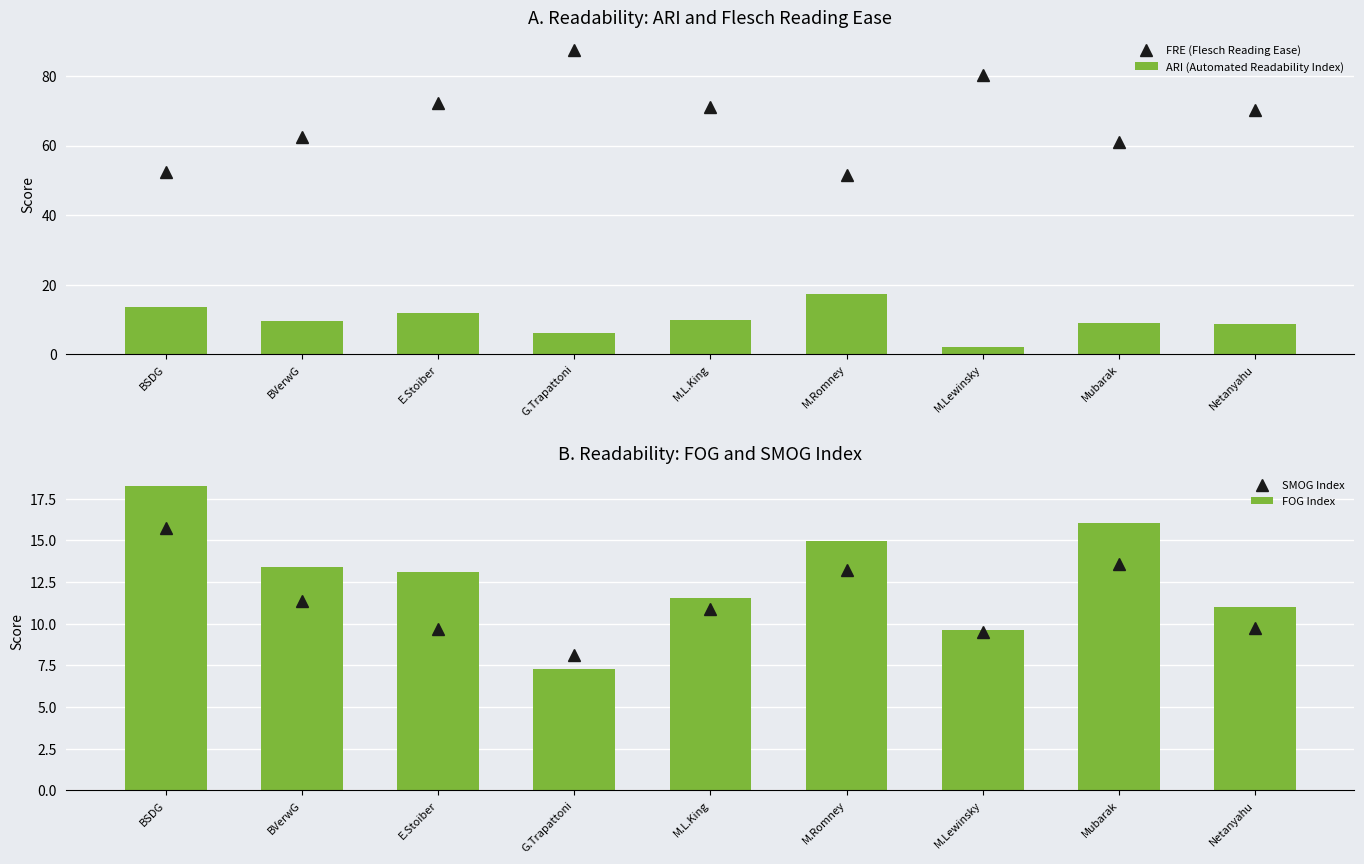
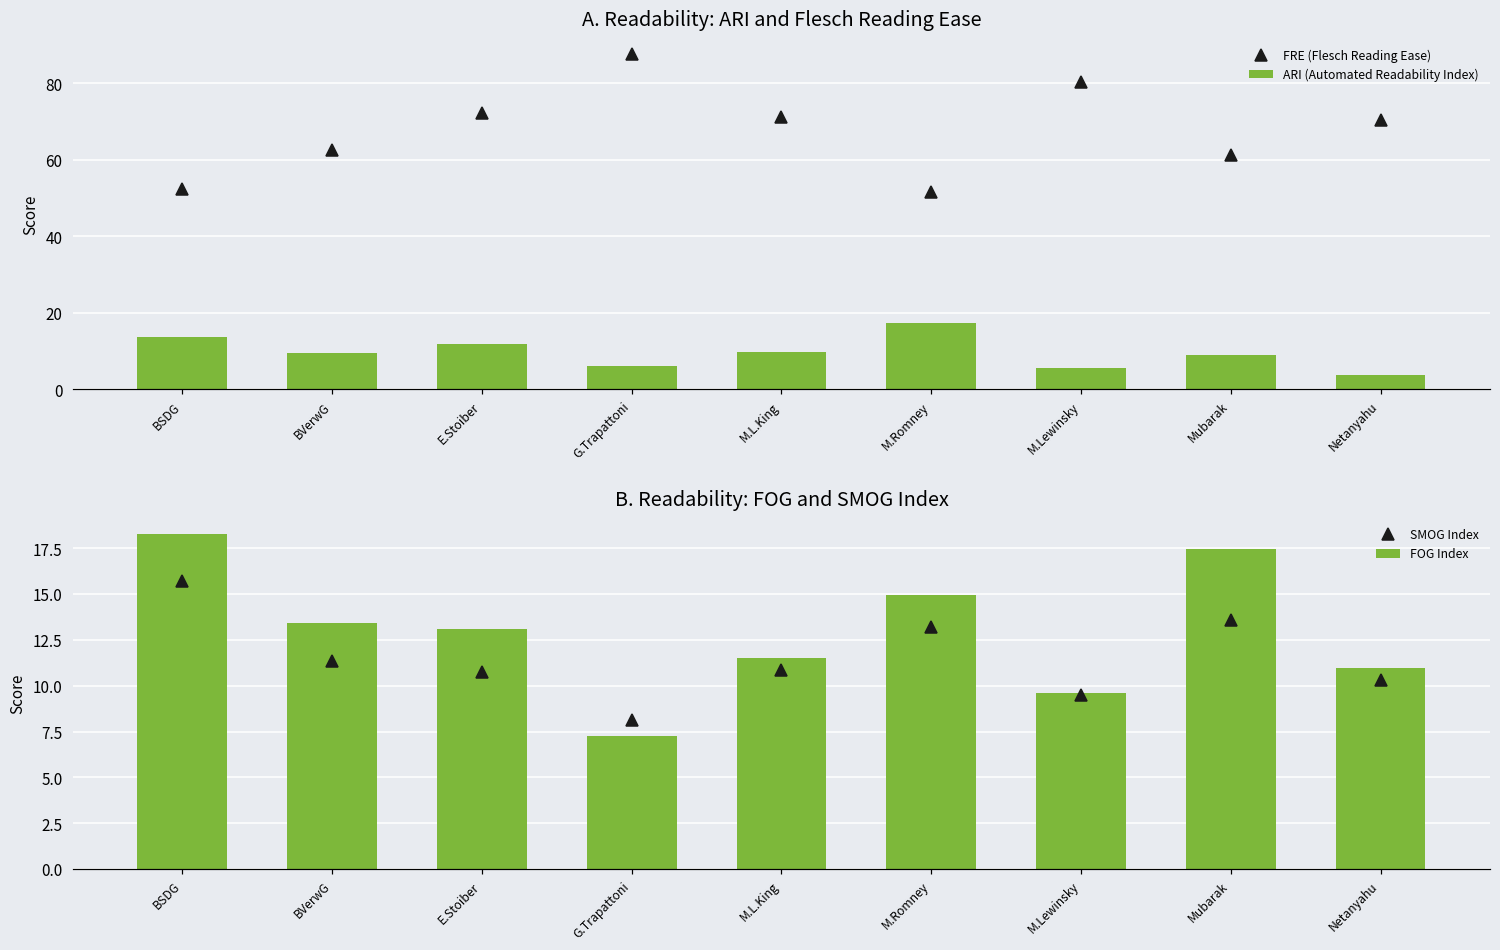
  {
    "A. Readability: ARI and Flesch Reading Ease": {
      "FRE (Flesch Reading Ease)": {
        "BSDG": 52,
        "BVerwG": 62,
        "E.Stoiber": 72,
        "G.Trapattoni": 87,
        "M.L.King": 71,
        "M.Romney": 52,
        "M.Lewinsky": 80,
        "Mubarak": 61,
        "Netanyahu": 70
      },
      "ARI (Automated Readability Index)": {
        "BSDG": 14,
        "BVerwG": 9,
        "E.Stoiber": 12,
        "G.Trapattoni": 6,
        "M.L.King": 10,
        "M.Romney": 17,
-       "M.Lewinsky": 2,
+       "M.Lewinsky": 6,
        "Mubarak": 9,
-       "Netanyahu": 9
+       "Netanyahu": 4
      }
    },
    "B. Readability: FOG and SMOG Index": {
      "SMOG Index": {
        "BSDG": 15.7,
        "BVerwG": 11.4,
-       "E.Stoiber": 9.7,
+       "E.Stoiber": 10.7,
        "G.Trapattoni": 8.1,
        "M.L.King": 10.9,
        "M.Romney": 13.2,
        "M.Lewinsky": 9.5,
        "Mubarak": 13.6,
-       "Netanyahu": 9.7
+       "Netanyahu": 10.3
      },
      "FOG Index": {
        "BSDG": 18.3,
        "BVerwG": 13.4,
        "E.Stoiber": 13.1,
        "G.Trapattoni": 7.3,
        "M.L.King": 11.5,
        "M.Romney": 15.0,
        "M.Lewinsky": 9.6,
-       "Mubarak": 16.0,
+       "Mubarak": 17.5,
        "Netanyahu": 11.0
      }
    }
  }
